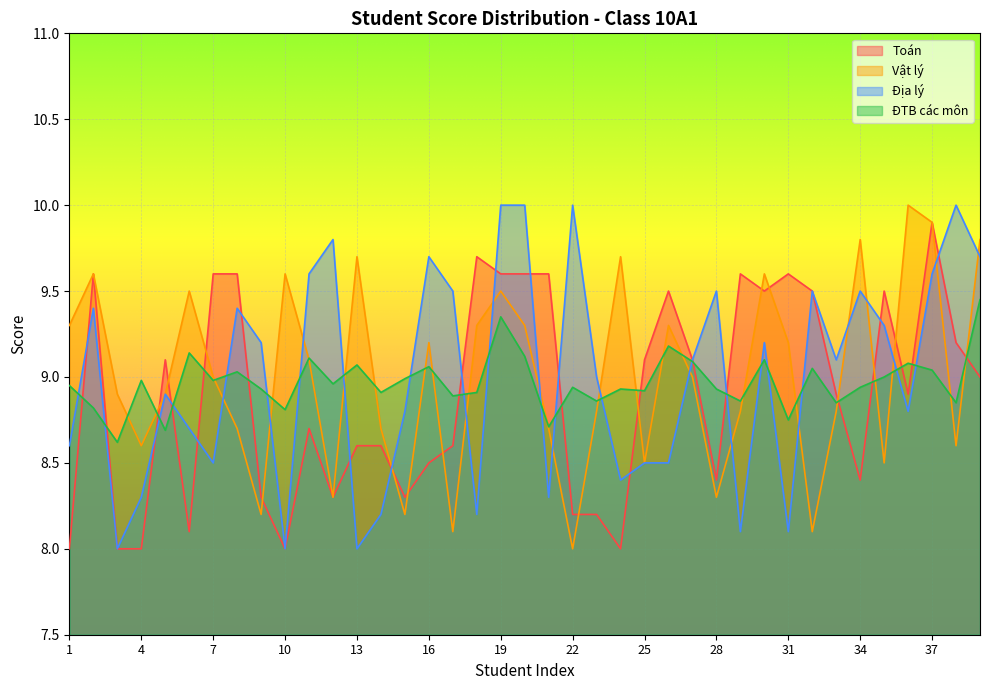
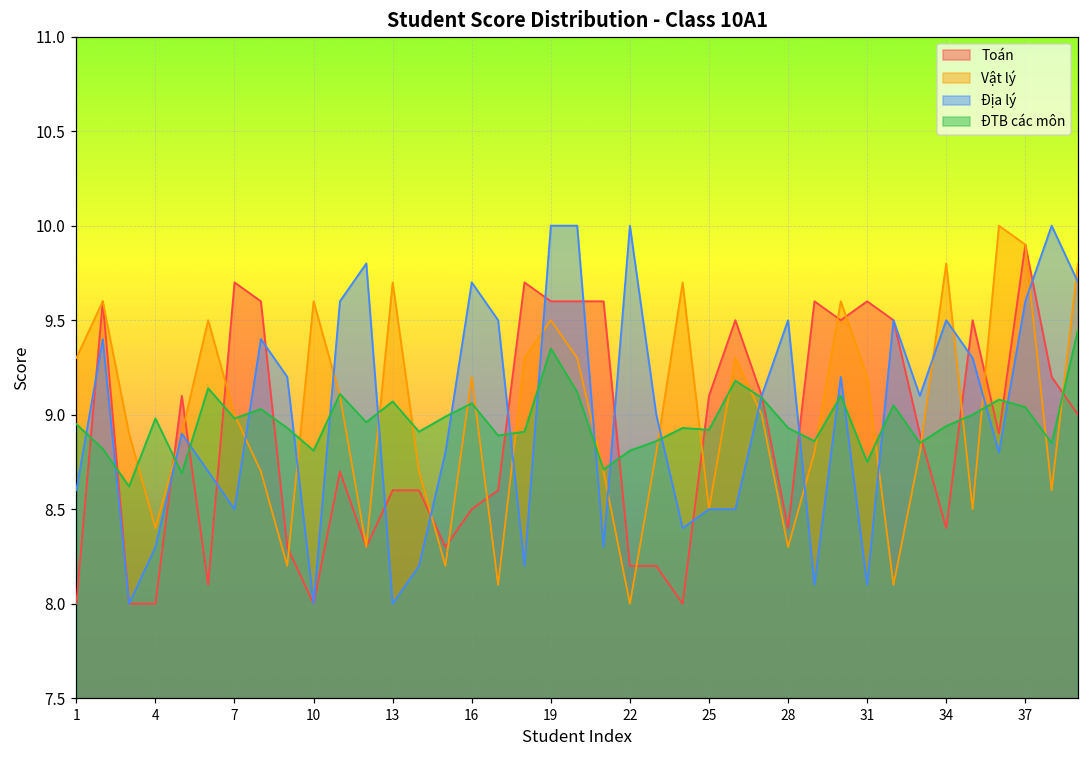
  {
    "Toán": {
      "1": 8.0,
      "4": 8.0,
-     "7": 9.6,
+     "7": 9.7,
      "13": 8.6,
      "16": 8.5,
      "19": 9.6,
      "22": 8.2,
      "25": 9.1,
      "28": 8.4,
      "31": 9.6,
      "34": 8.4
    },
    "Vật lý": {
      "1": 9.3,
-     "4": 8.6,
+     "4": 8.4,
      "7": 9.0,
      "10": 9.6,
      "13": 9.7,
      "16": 9.2,
      "19": 9.5,
      "22": 8.0,
      "28": 8.3,
      "31": 9.2,
      "34": 9.8
    },
    "Địa lý": {
      "1": 8.60,
      "4": 8.30,
      "7": 8.50,
      "13": 8.00,
      "16": 9.70,
      "19": 10.00,
      "22": 10.00,
      "28": 9.50,
      "31": 8.10,
      "34": 9.50,
      "37": 9.60
    },
    "ĐTB các môn": {
      "1": 8.95,
      "4": 8.98,
      "7": 8.98,
      "10": 8.81,
      "13": 9.07,
      "16": 9.06,
      "19": 9.35,
-     "22": 8.94,
+     "22": 8.81,
      "25": 8.92,
      "28": 8.93,
      "31": 8.75,
      "34": 8.94,
      "37": 9.04
    }
  }
